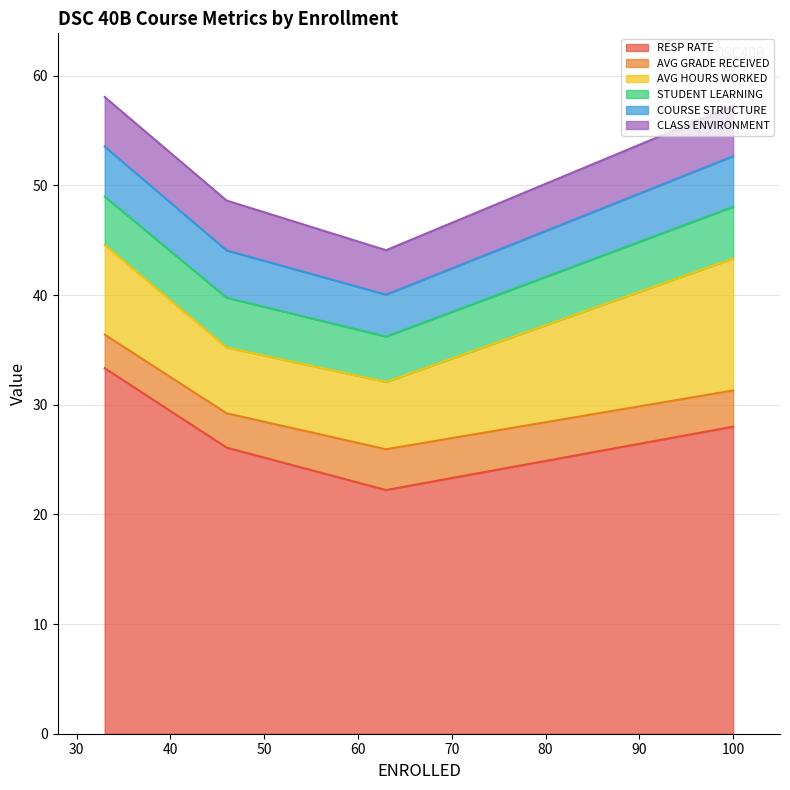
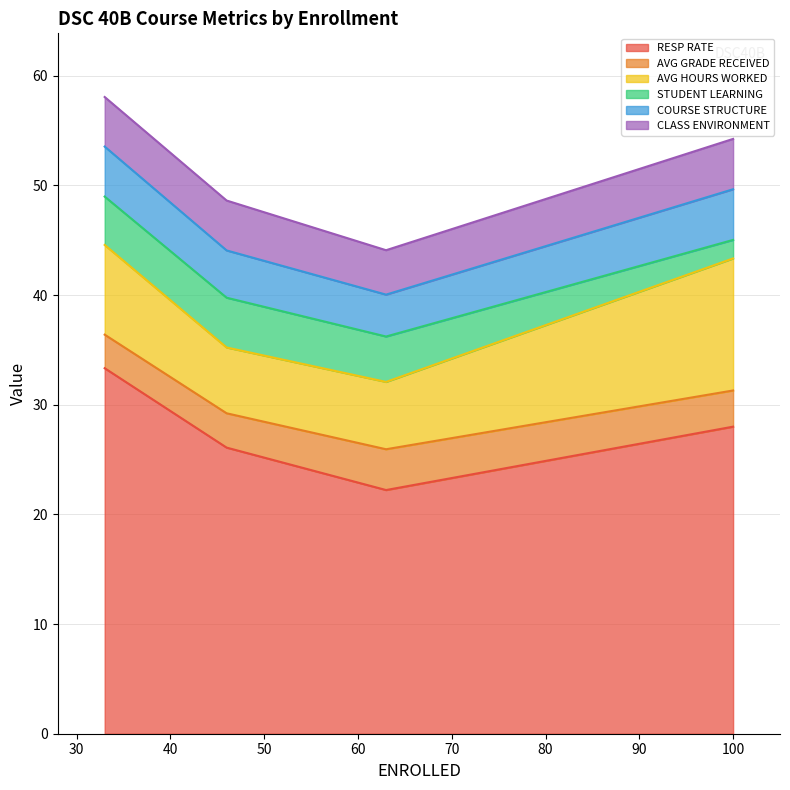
  {
    "AVG HOURS WORKED": {
      "100": 12.0
    },
    "STUDENT LEARNING": {
-     "100": 4.7
+     "100": 1.7
    },
    "COURSE STRUCTURE": {
      "100": 4.6
    }
  }
